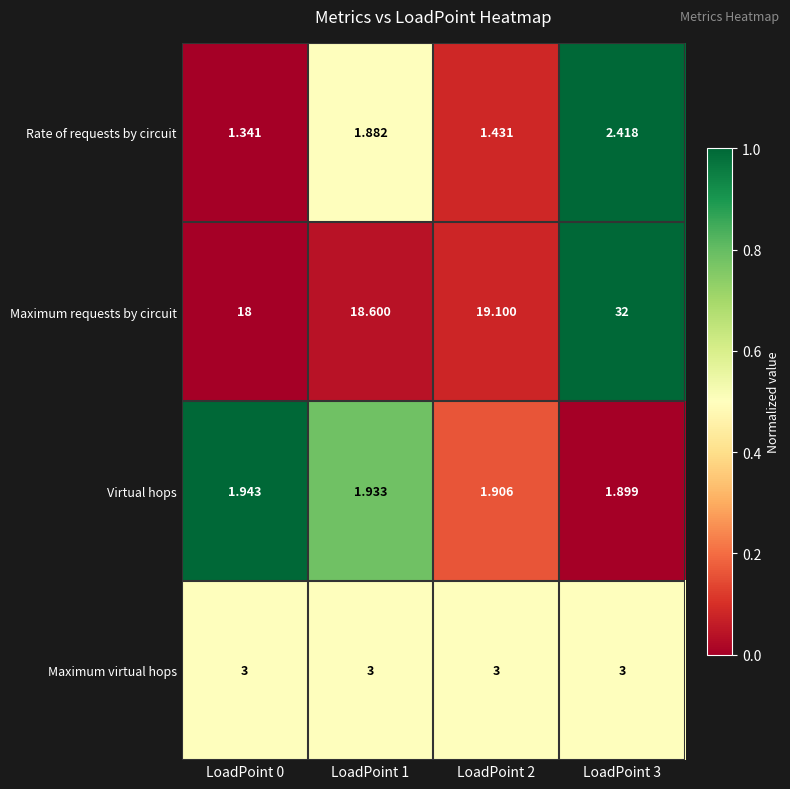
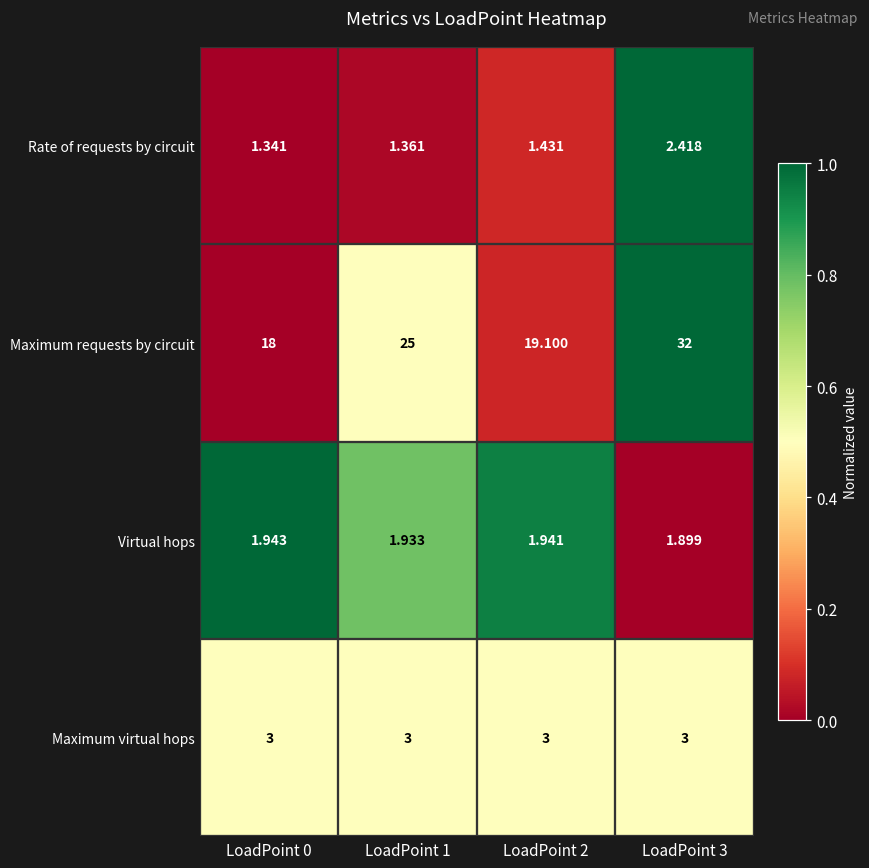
  {
    "Rate of requests by circuit": {
      "LoadPoint 0": 1.341,
-     "LoadPoint 1": 1.882,
+     "LoadPoint 1": 1.361,
      "LoadPoint 2": 1.431,
      "LoadPoint 3": 2.418
    },
    "Maximum requests by circuit": {
      "LoadPoint 0": 18,
-     "LoadPoint 1": 18.600,
+     "LoadPoint 1": 25,
      "LoadPoint 2": 19.100,
      "LoadPoint 3": 32
    },
    "Virtual hops": {
      "LoadPoint 0": 1.943,
      "LoadPoint 1": 1.933,
-     "LoadPoint 2": 1.906,
+     "LoadPoint 2": 1.941,
      "LoadPoint 3": 1.899
    },
    "Maximum virtual hops": {
      "LoadPoint 0": 3,
      "LoadPoint 1": 3,
      "LoadPoint 2": 3,
      "LoadPoint 3": 3
    }
  }
